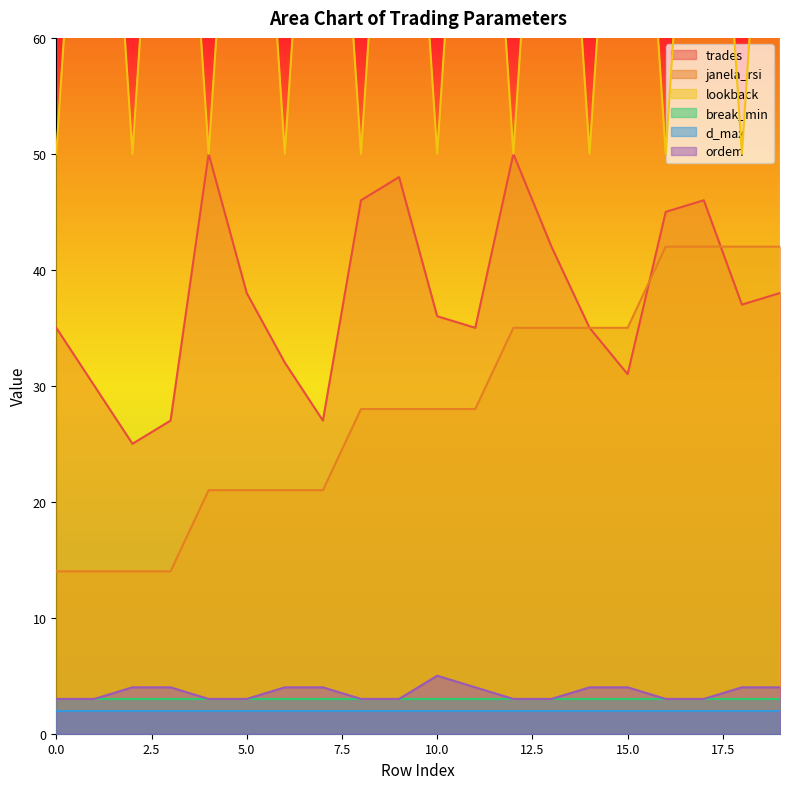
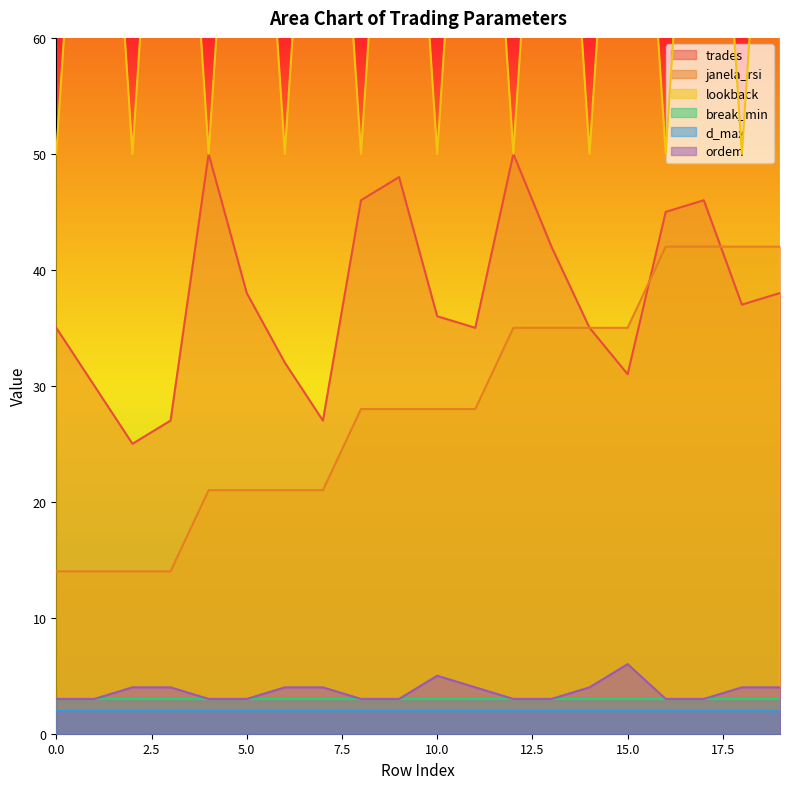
  {
    "break_min": {
      "10.0": 3,
      "15.0": 3
    },
    "d_max": {
      "0.0": 2,
      "5.0": 2,
      "10.0": 2,
      "15.0": 2
    },
    "ordem": {
      "10.0": 5,
-     "15.0": 4
+     "15.0": 6
    }
  }
